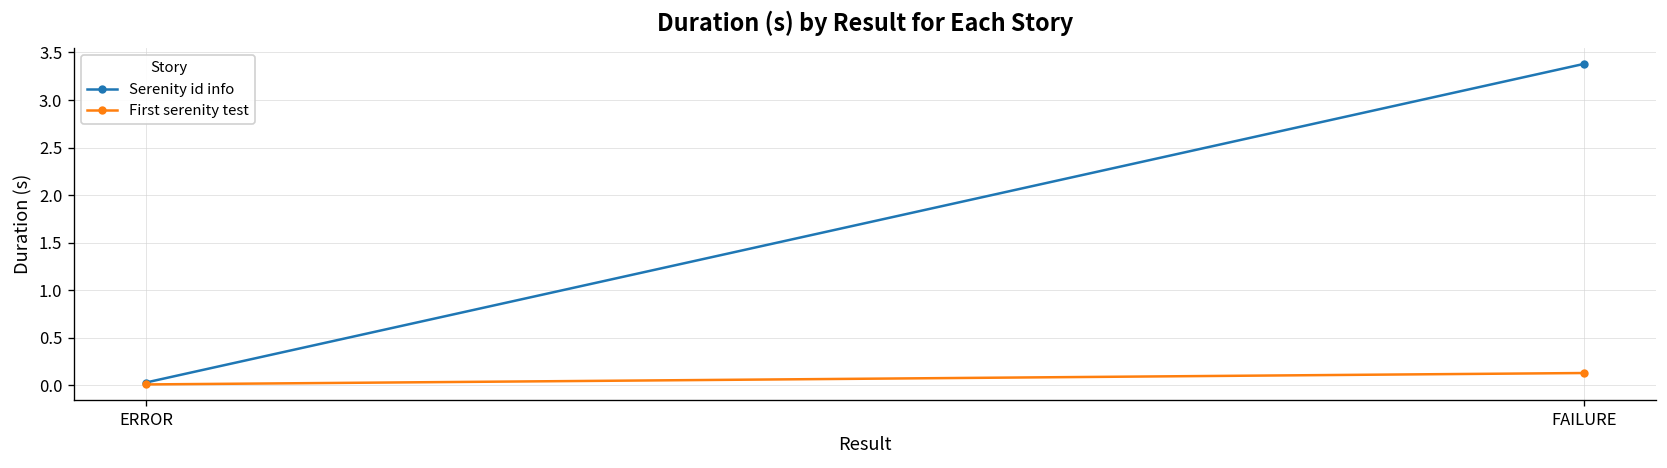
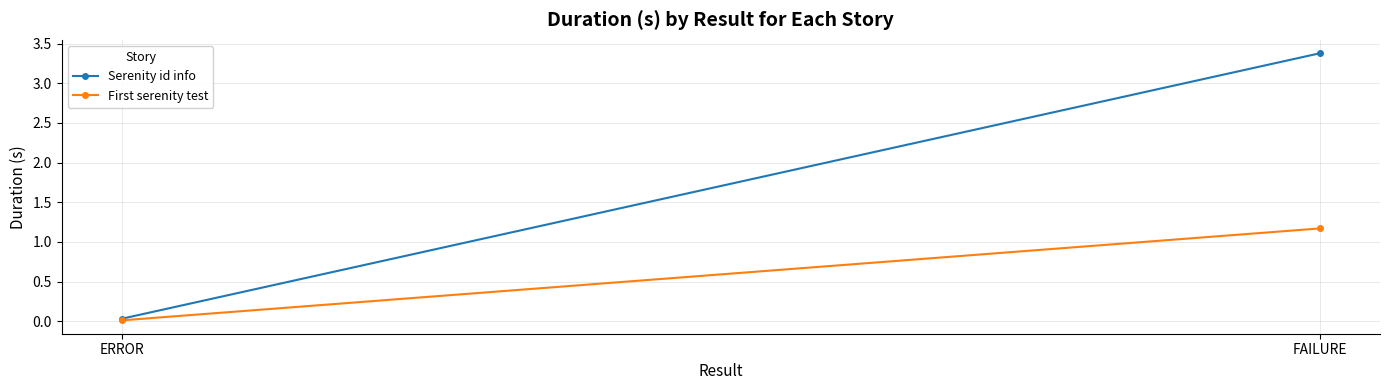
  {
    "Serenity id info": {
      "FAILURE": 3.4
    },
    "First serenity test": {
-     "FAILURE": 0.1
+     "FAILURE": 1.2
    }
  }
